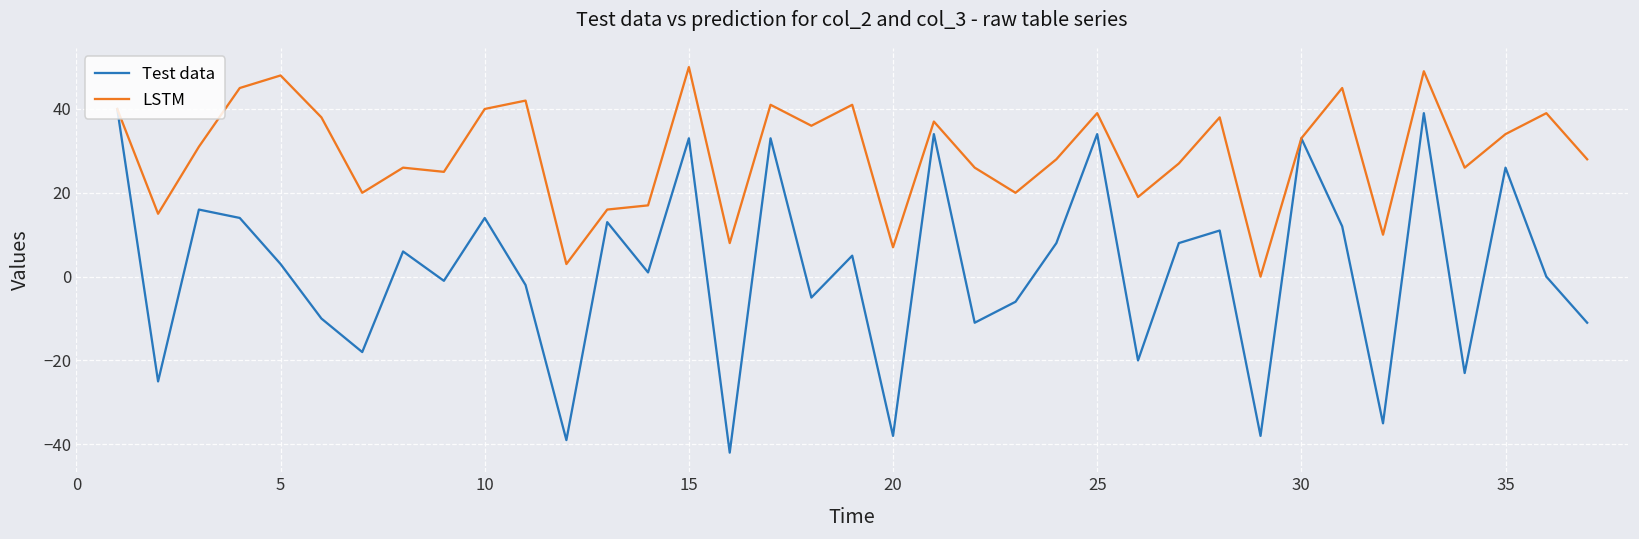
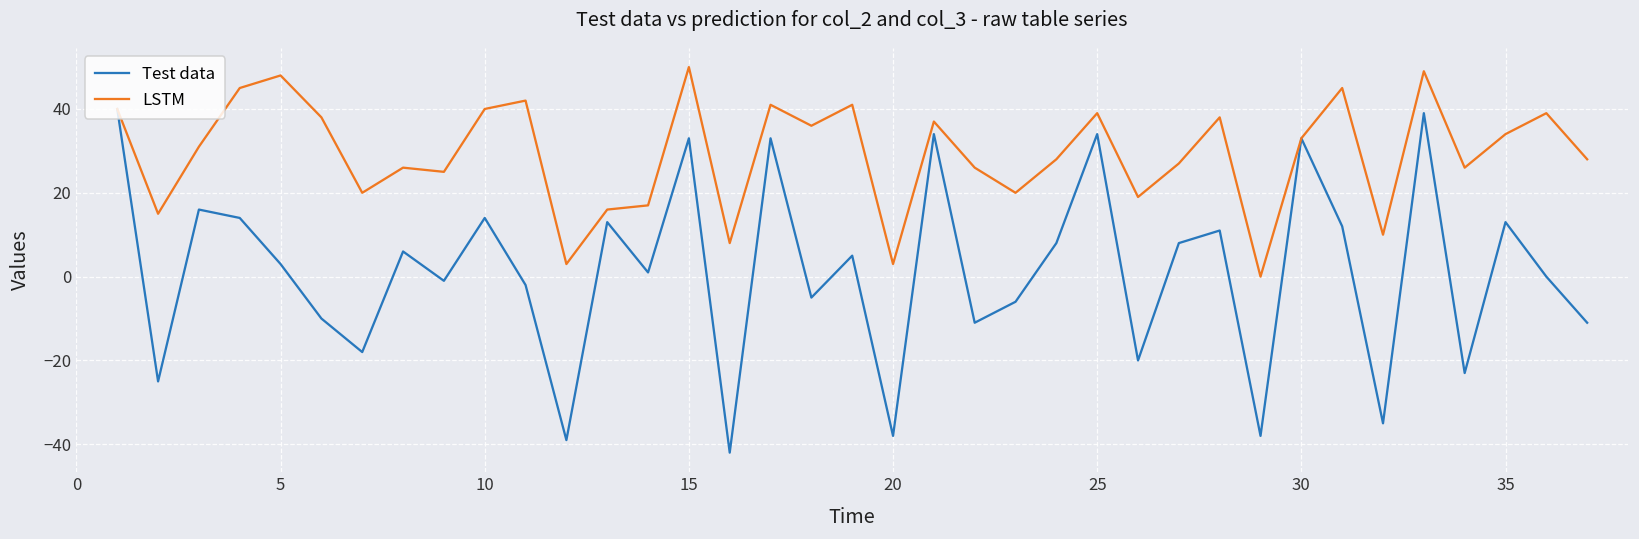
  {
    "Test data": {
      "5": 3,
      "10": 14,
      "15": 33,
      "20": -38,
      "25": 34,
-     "35": 26
+     "35": 13
    },
    "LSTM": {
      "5": 48,
      "10": 40,
      "15": 50,
-     "20": 7,
+     "20": 3,
      "25": 39,
      "35": 34
    }
  }
